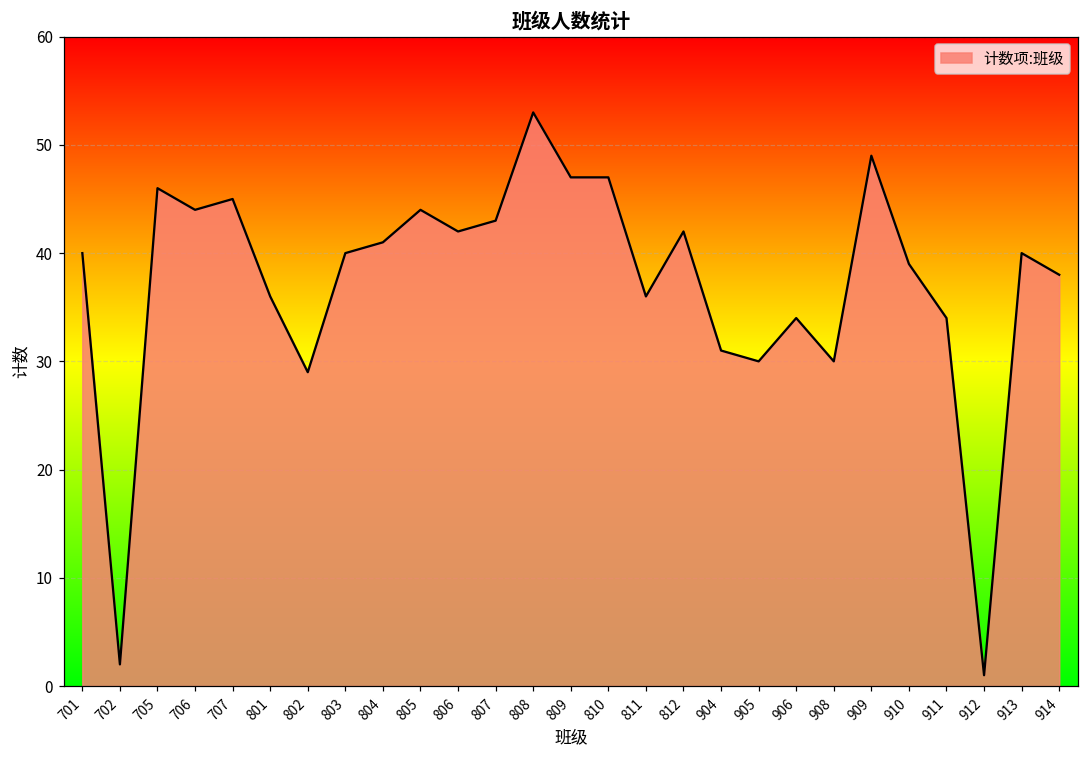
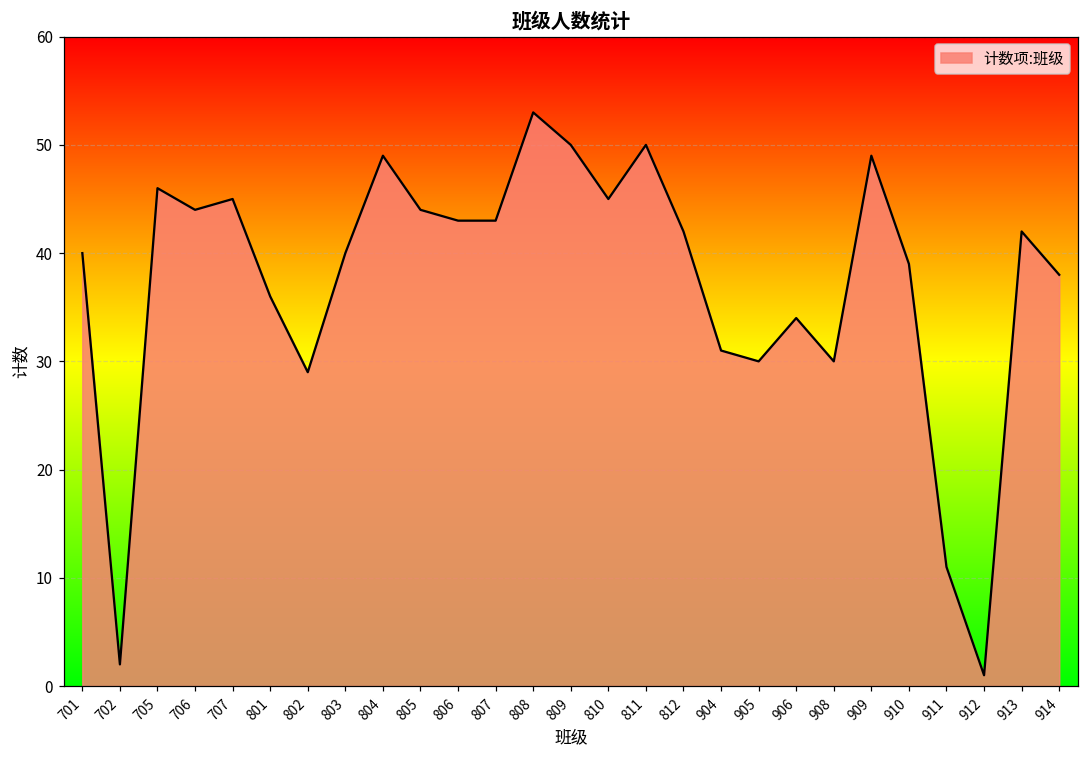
  {
    "701": 40,
    "702": 2,
    "705": 46,
    "706": 44,
    "707": 45,
    "801": 36,
    "802": 29,
    "803": 40,
-   "804": 41,
+   "804": 49,
    "805": 44,
-   "806": 42,
+   "806": 43,
    "807": 43,
    "808": 53,
-   "809": 47,
-   "810": 47,
-   "811": 36,
+   "809": 50,
+   "810": 45,
+   "811": 50,
    "812": 42,
    "904": 31,
    "905": 30,
    "906": 34,
    "908": 30,
    "909": 49,
    "910": 39,
-   "911": 34,
+   "911": 11,
    "912": 1,
-   "913": 40,
+   "913": 42,
    "914": 38
  }
